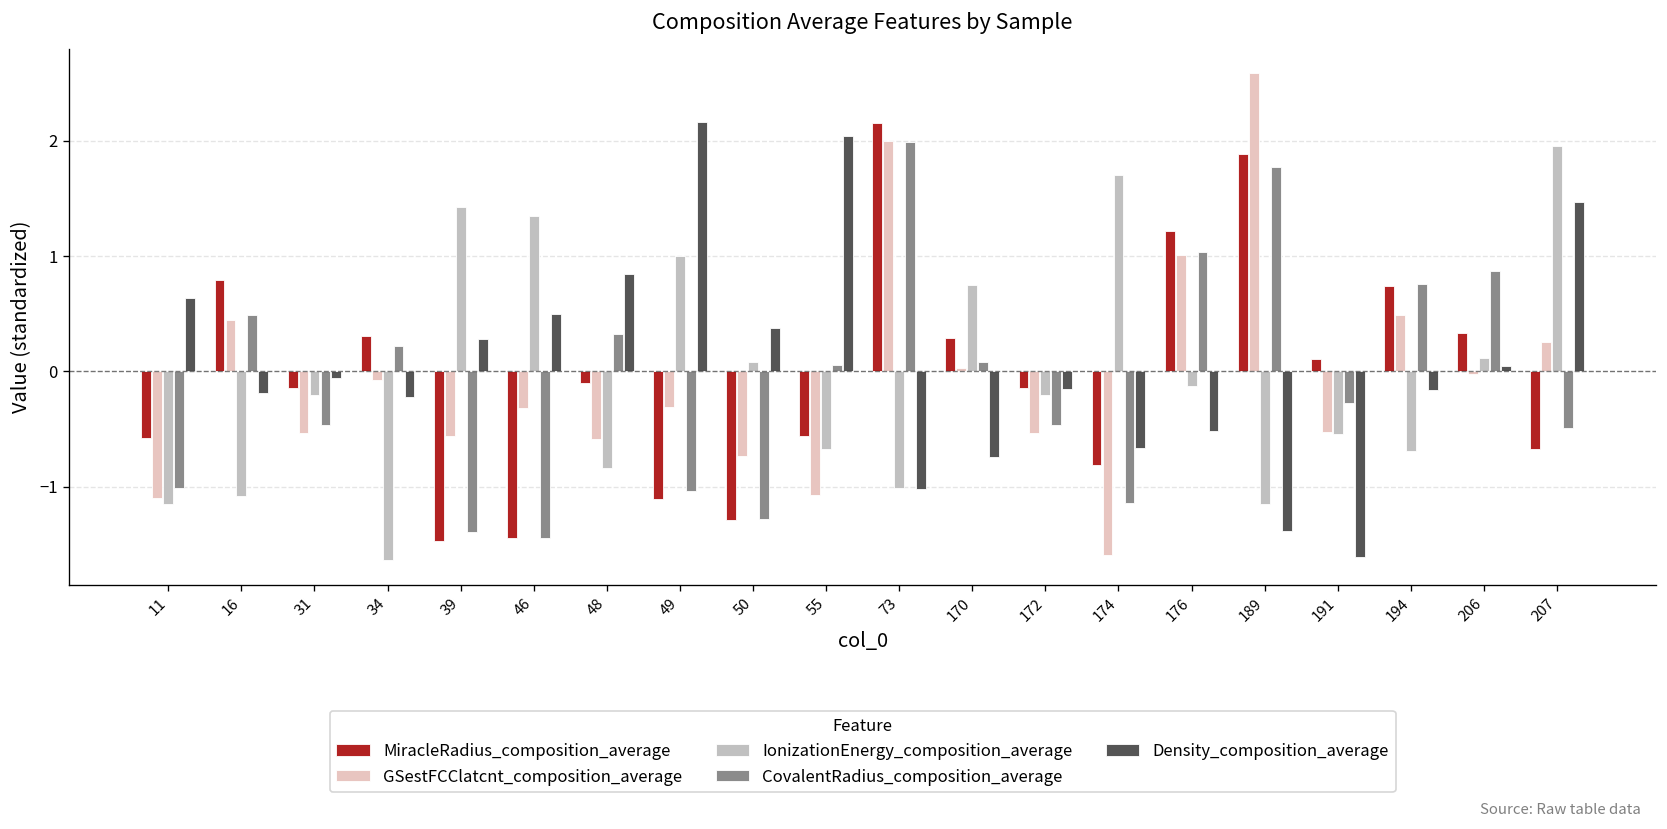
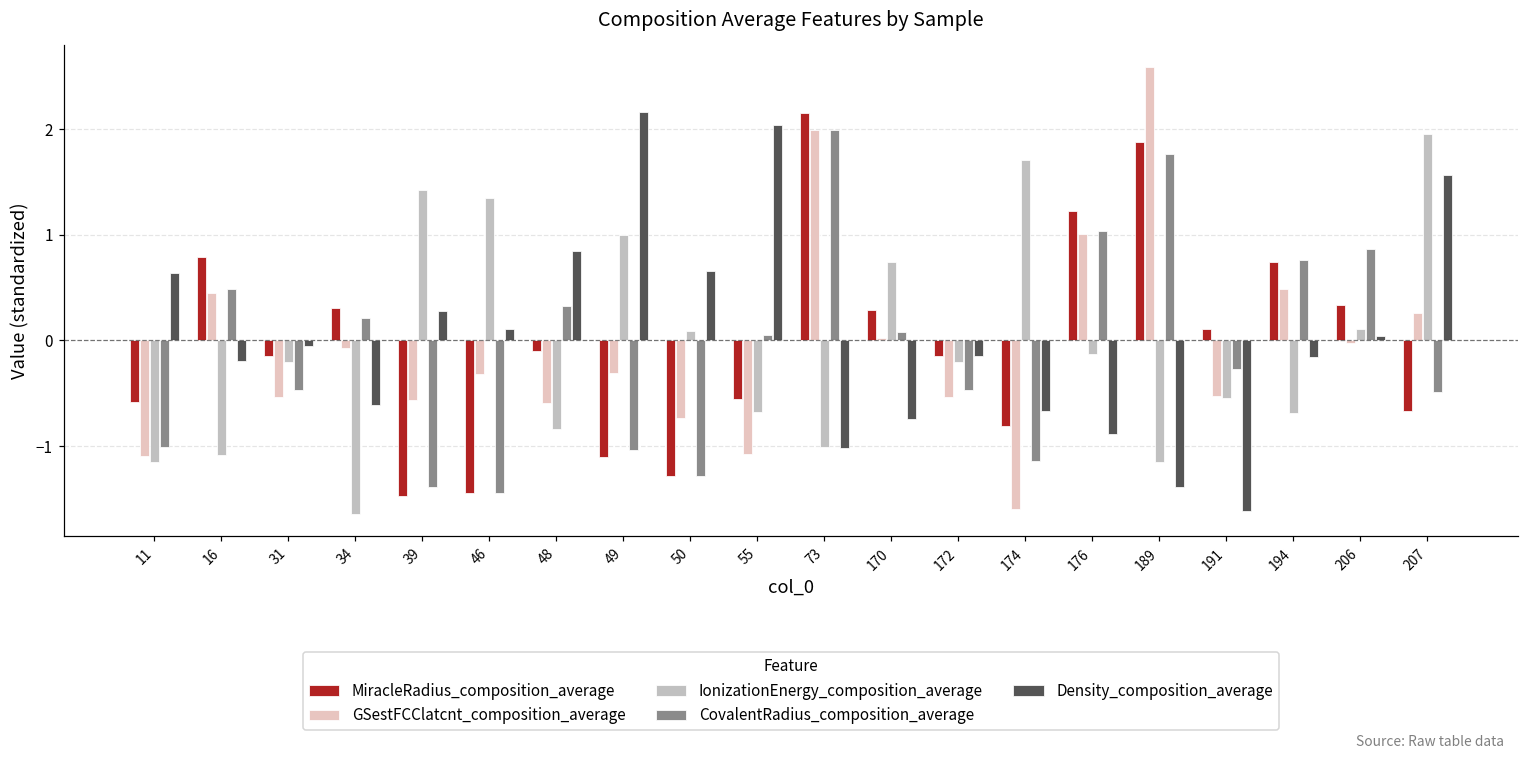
  {
    "MiracleRadius_composition_average": {
      "11": -0.6,
      "16": 0.8,
      "31": -0.1,
      "34": 0.3,
      "39": -1.5,
      "46": -1.4,
      "48": -0.1,
      "49": -1.1,
      "50": -1.3,
      "55": -0.6,
      "73": 2.2,
      "170": 0.3,
      "172": -0.1,
      "174": -0.8,
      "176": 1.2,
      "189": 1.9,
      "191": 0.1,
      "194": 0.7,
      "206": 0.3,
      "207": -0.7
    },
    "CovalentRadius_composition_average": {
      "11": -1.0,
      "16": 0.5,
      "31": -0.5,
      "34": 0.2,
      "39": -1.4,
      "46": -1.4,
      "48": 0.3,
      "49": -1.0,
      "50": -1.3,
      "55": 0.1,
      "73": 2.0,
      "170": 0.1,
      "172": -0.5,
      "174": -1.1,
      "176": 1.0,
      "189": 1.8,
      "191": -0.3,
      "194": 0.8,
      "206": 0.9,
      "207": -0.5
    },
    "Density_composition_average": {
      "11": 0.6,
      "16": -0.2,
      "31": -0.1,
-     "34": -0.2,
+     "34": -0.6,
      "39": 0.3,
-     "46": 0.5,
+     "46": 0.1,
      "48": 0.8,
      "49": 2.2,
-     "50": 0.4,
+     "50": 0.7,
      "55": 2.0,
      "73": -1.0,
      "170": -0.7,
      "172": -0.2,
      "174": -0.7,
-     "176": -0.5,
+     "176": -0.9,
      "189": -1.4,
      "191": -1.6,
      "194": -0.2,
      "206": 0.0,
-     "207": 1.5
+     "207": 1.6
    }
  }
